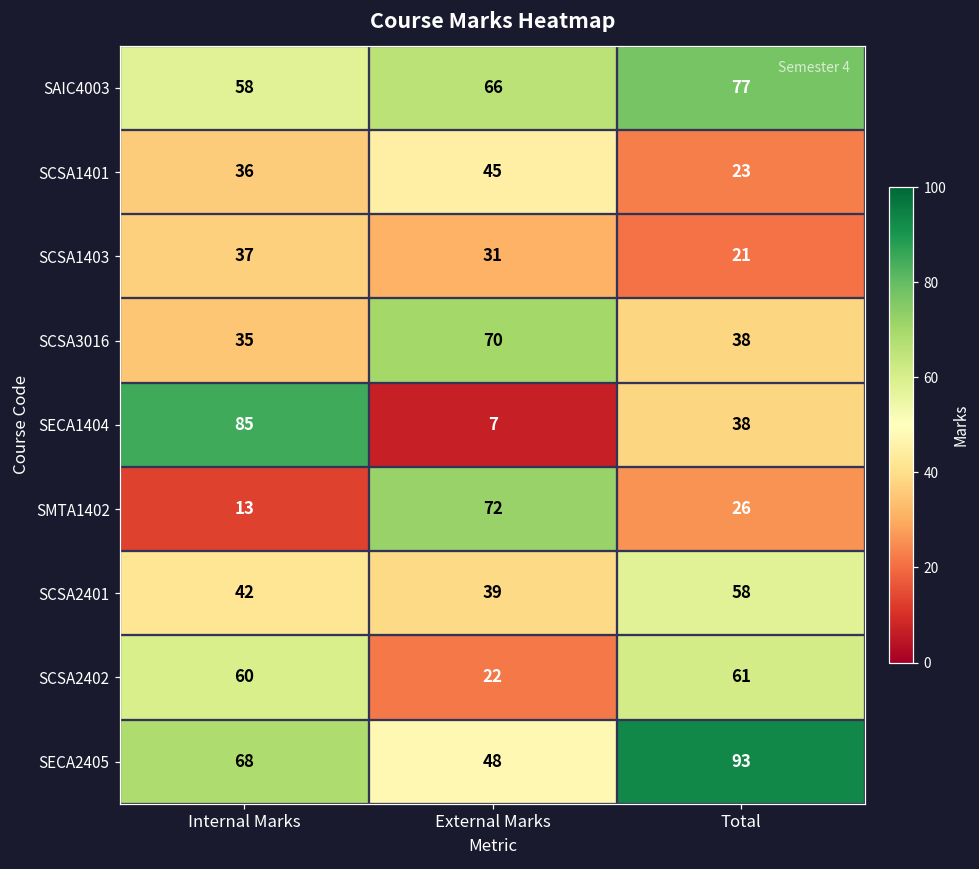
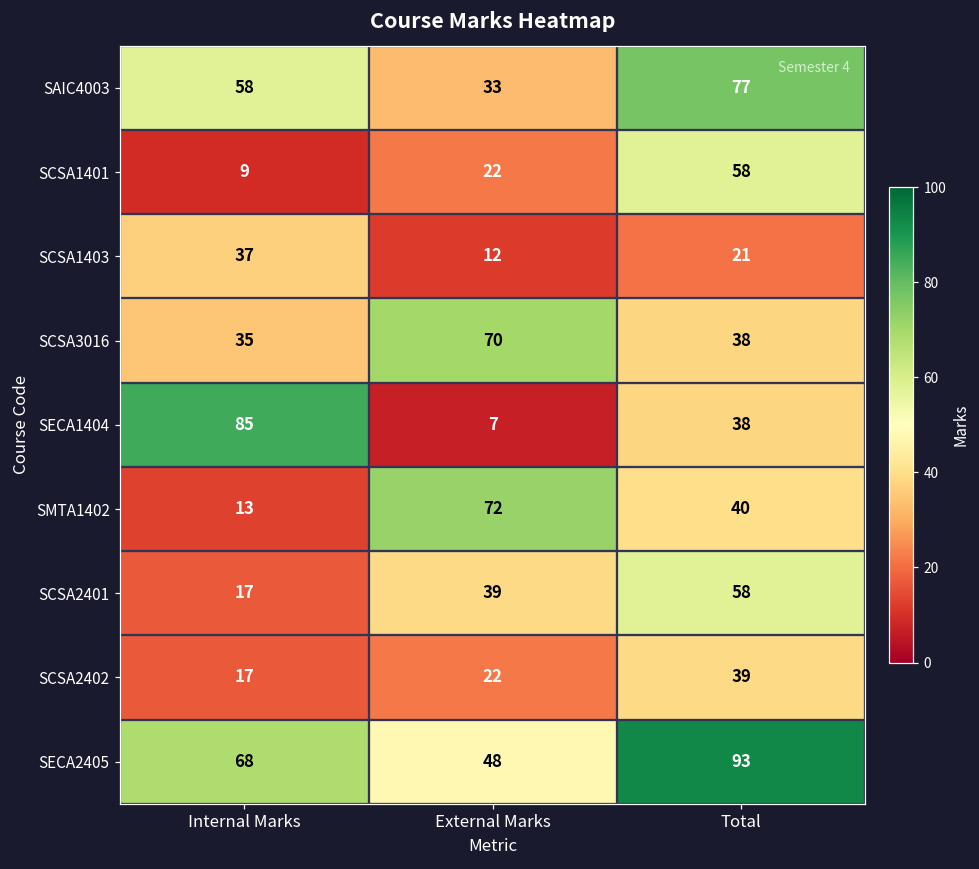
  {
    "SAIC4003": {
      "Internal Marks": 58,
-     "External Marks": 66
+     "External Marks": 33
    },
    "SCSA1401": {
-     "Internal Marks": 36,
-     "External Marks": 45,
-     "Total": 23
+     "Internal Marks": 9,
+     "External Marks": 22,
+     "Total": 58
    },
    "SCSA1403": {
      "Internal Marks": 37,
-     "External Marks": 31,
+     "External Marks": 12,
      "Total": 21
    },
    "SCSA3016": {
      "Internal Marks": 35,
      "External Marks": 70,
      "Total": 38
    },
    "SECA1404": {
      "Internal Marks": 85,
      "External Marks": 7,
      "Total": 38
    },
    "SMTA1402": {
      "Internal Marks": 13,
      "External Marks": 72,
-     "Total": 26
+     "Total": 40
    },
    "SCSA2401": {
-     "Internal Marks": 42,
+     "Internal Marks": 17,
      "External Marks": 39,
      "Total": 58
    },
    "SCSA2402": {
-     "Internal Marks": 60,
+     "Internal Marks": 17,
      "External Marks": 22,
-     "Total": 61
+     "Total": 39
    },
    "SECA2405": {
      "Internal Marks": 68,
      "External Marks": 48,
      "Total": 93
    }
  }
